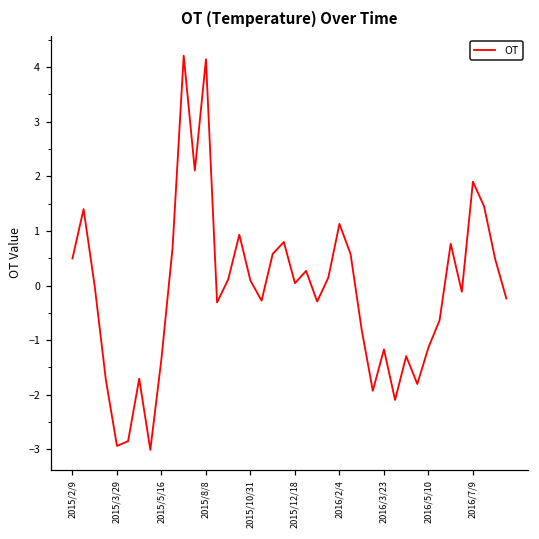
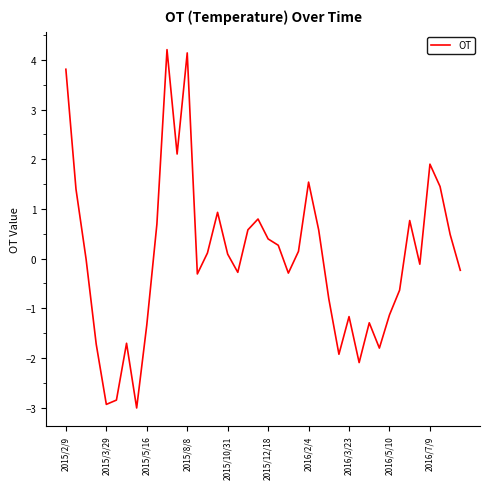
  {
-   "2015/2/9": 0.5,
+   "2015/2/9": 3.8,
    "2015/3/29": -2.9,
    "2015/5/16": -1.3,
    "2015/8/8": 4.1,
    "2015/10/31": 0.1,
-   "2015/12/18": 0.0,
-   "2016/2/4": 1.1,
+   "2015/12/18": 0.4,
+   "2016/2/4": 1.5,
    "2016/3/23": -1.2,
    "2016/5/10": -1.1,
    "2016/7/9": 1.9
  }
